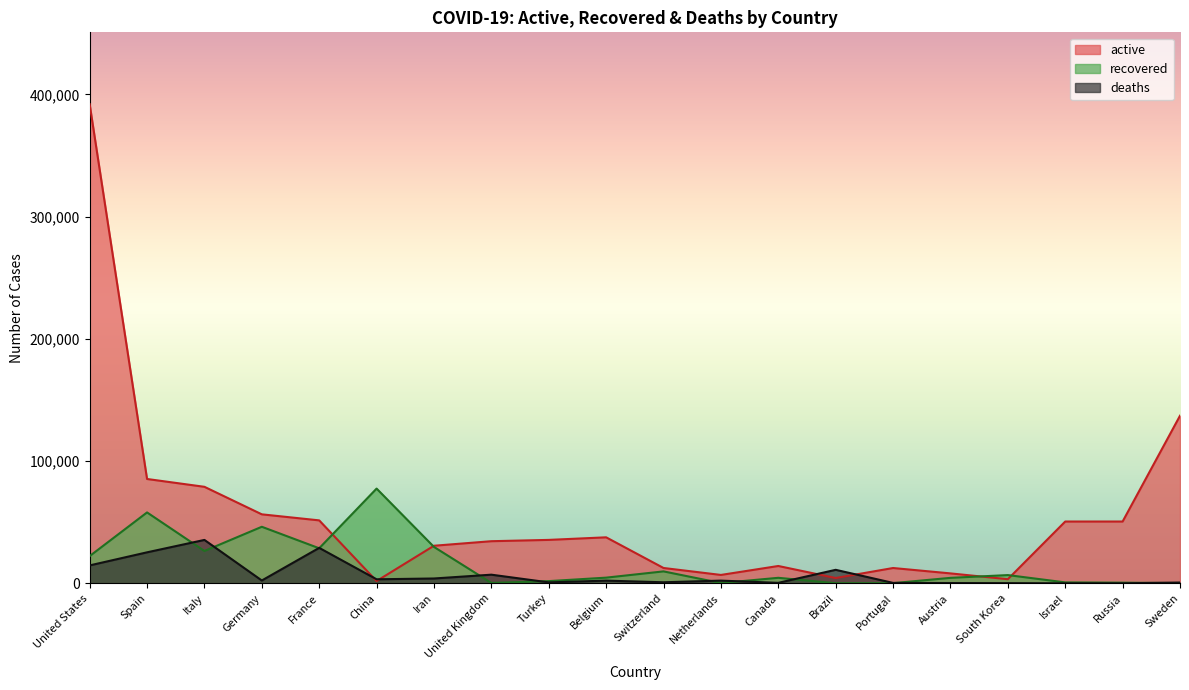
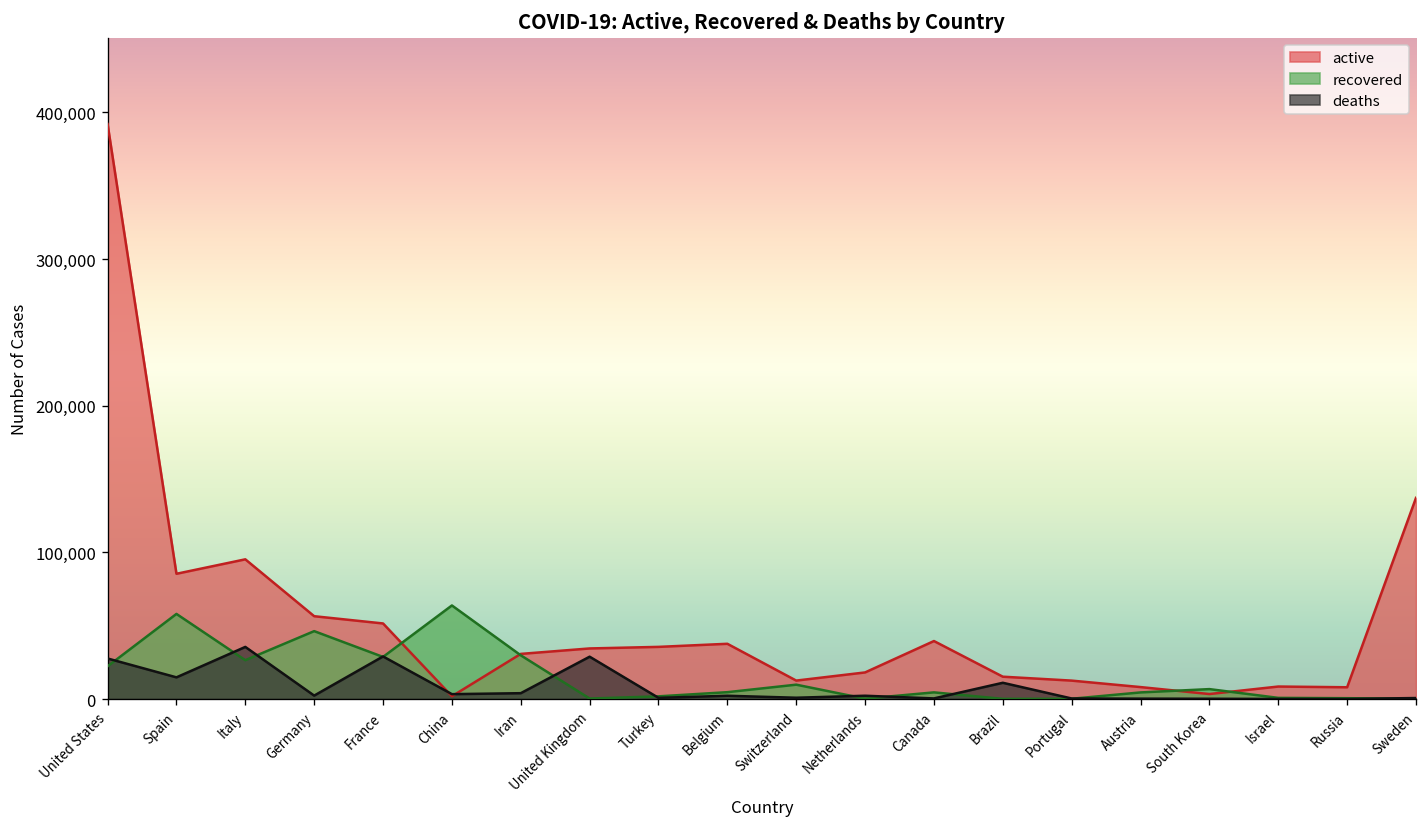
  {
    "active": {
      "United States": "392,000",
      "Spain": "85,000",
-     "Italy": "79,000",
+     "Italy": "95,000",
      "Germany": "56,000",
      "France": "52,000",
      "United Kingdom": "34,000",
      "Turkey": "36,000",
      "Belgium": "38,000",
      "Switzerland": "13,000",
-     "Netherlands": "7,000",
-     "Canada": "14,000",
-     "Brazil": "4,000",
+     "Netherlands": "18,000",
+     "Canada": "40,000",
+     "Brazil": "15,000",
      "Portugal": "13,000",
      "Austria": "8,000",
      "South Korea": "3,000",
-     "Israel": "51,000",
-     "Russia": "51,000",
+     "Israel": "9,000",
+     "Russia": "8,000",
      "Sweden": "137,000"
    },
    "recovered": {
      "United States": "22,000",
      "Spain": "58,000",
      "Italy": "26,000",
      "Germany": "46,000",
-     "China": "78,000",
+     "China": "64,000",
      "United Kingdom": "0",
      "Belgium": "5,000",
      "Switzerland": "10,000",
      "Canada": "5,000",
      "Brazil": "0",
      "Austria": "5,000",
      "South Korea": "7,000"
    },
    "deaths": {
-     "United States": "15,000",
-     "Spain": "25,000",
+     "United States": "28,000",
+     "Spain": "15,000",
      "Italy": "36,000",
      "Germany": "2,000",
      "Iran": "4,000",
-     "United Kingdom": "7,000",
+     "United Kingdom": "29,000",
      "Belgium": "2,000",
      "Switzerland": "1,000",
      "Canada": "0",
      "Brazil": "11,000",
      "Austria": "0",
      "South Korea": "0"
    }
  }
